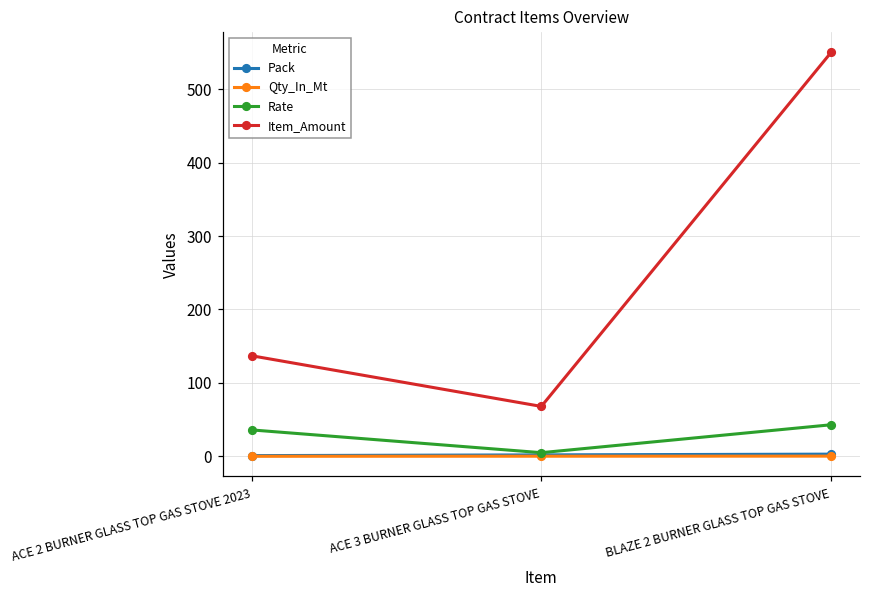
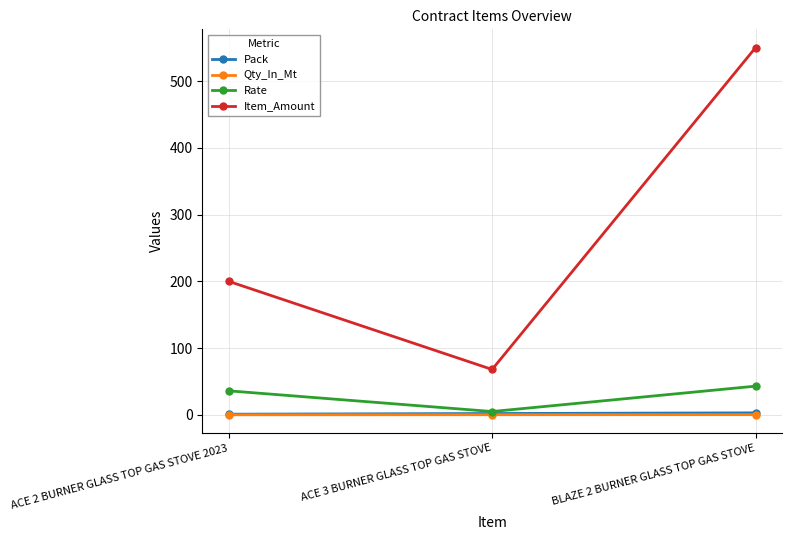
  {
    "Rate": {
      "ACE 2 BURNER GLASS TOP GAS STOVE 2023": 40,
      "BLAZE 2 BURNER GLASS TOP GAS STOVE": 40
    },
    "Item_Amount": {
-     "ACE 2 BURNER GLASS TOP GAS STOVE 2023": 140,
+     "ACE 2 BURNER GLASS TOP GAS STOVE 2023": 200,
      "ACE 3 BURNER GLASS TOP GAS STOVE": 70,
      "BLAZE 2 BURNER GLASS TOP GAS STOVE": 550
    }
  }
